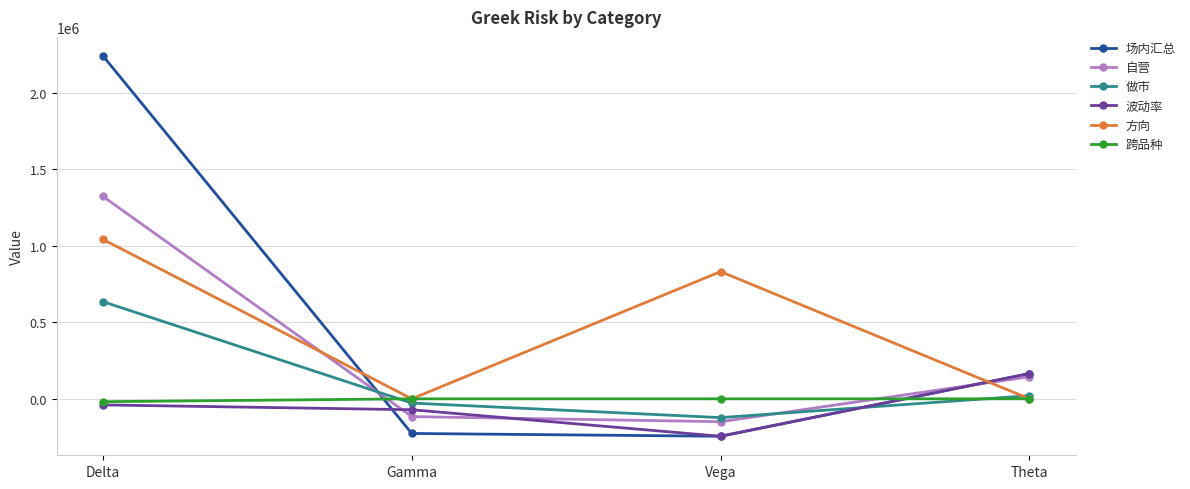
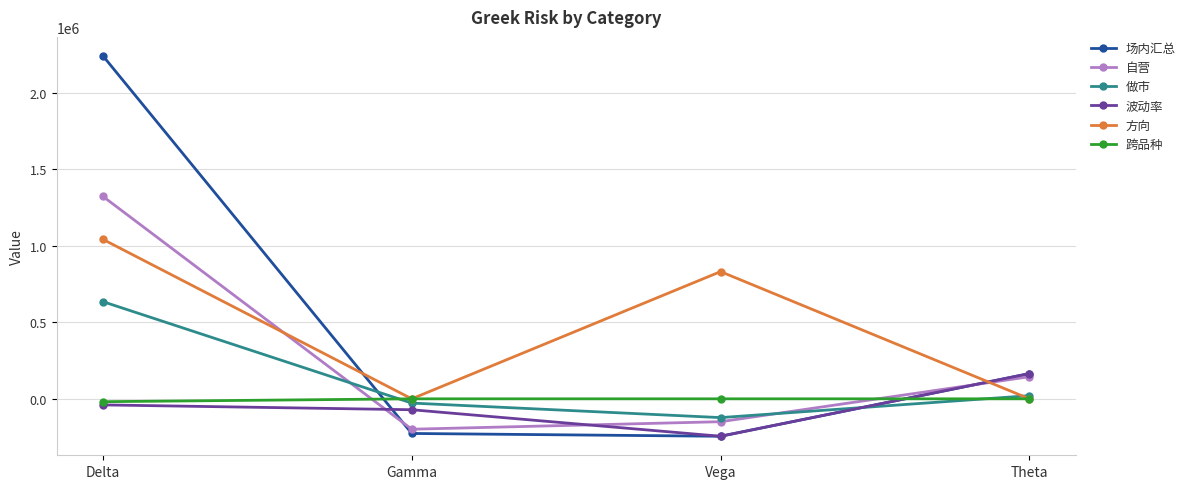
  {
    "场内汇总": {
      "Delta": 2240000,
      "Gamma": -230000
    },
    "自营": {
      "Delta": 1320000,
-     "Gamma": -120000,
+     "Gamma": -200000,
      "Vega": -150000,
      "Theta": 140000
    },
    "做市": {
      "Delta": 630000,
      "Gamma": -30000,
      "Vega": -120000,
      "Theta": 20000
    },
    "波动率": {
      "Delta": -40000,
      "Gamma": -70000
    },
    "方向": {
      "Delta": 1040000,
      "Vega": 830000
    },
    "跨品种": {
      "Delta": -20000,
      "Vega": 0
    }
  }
